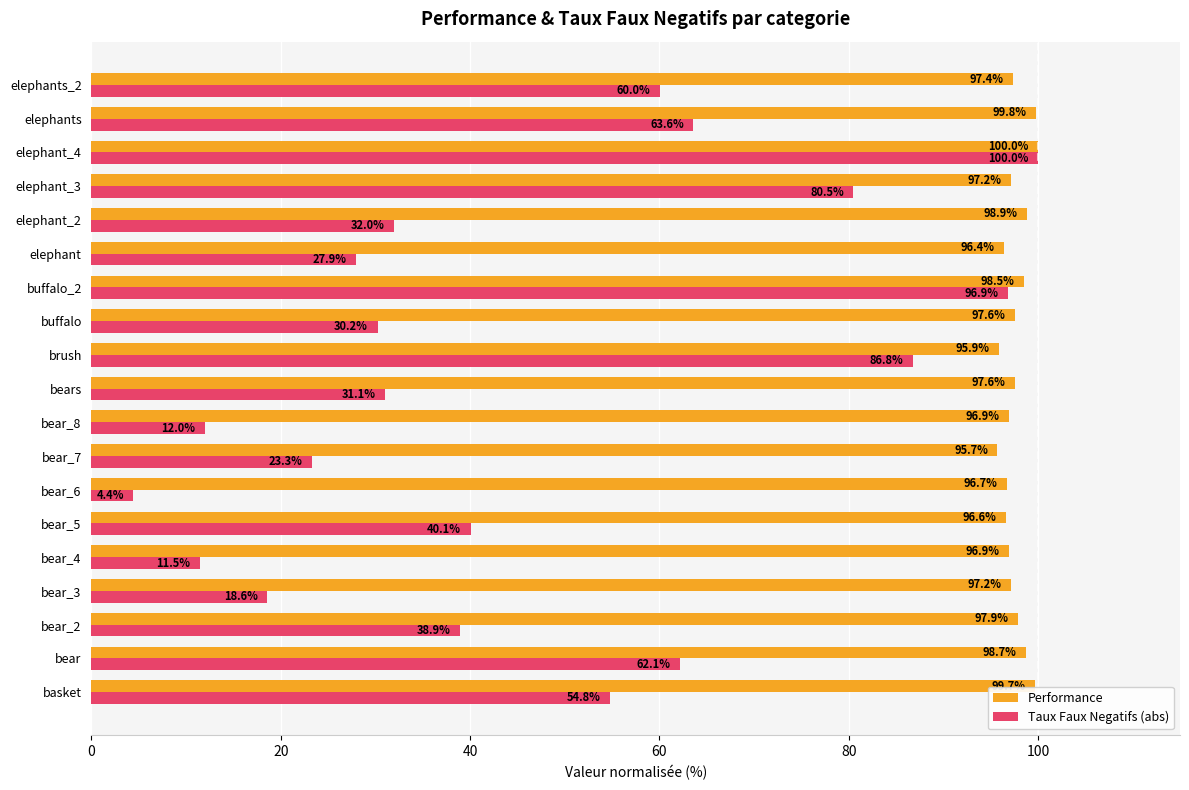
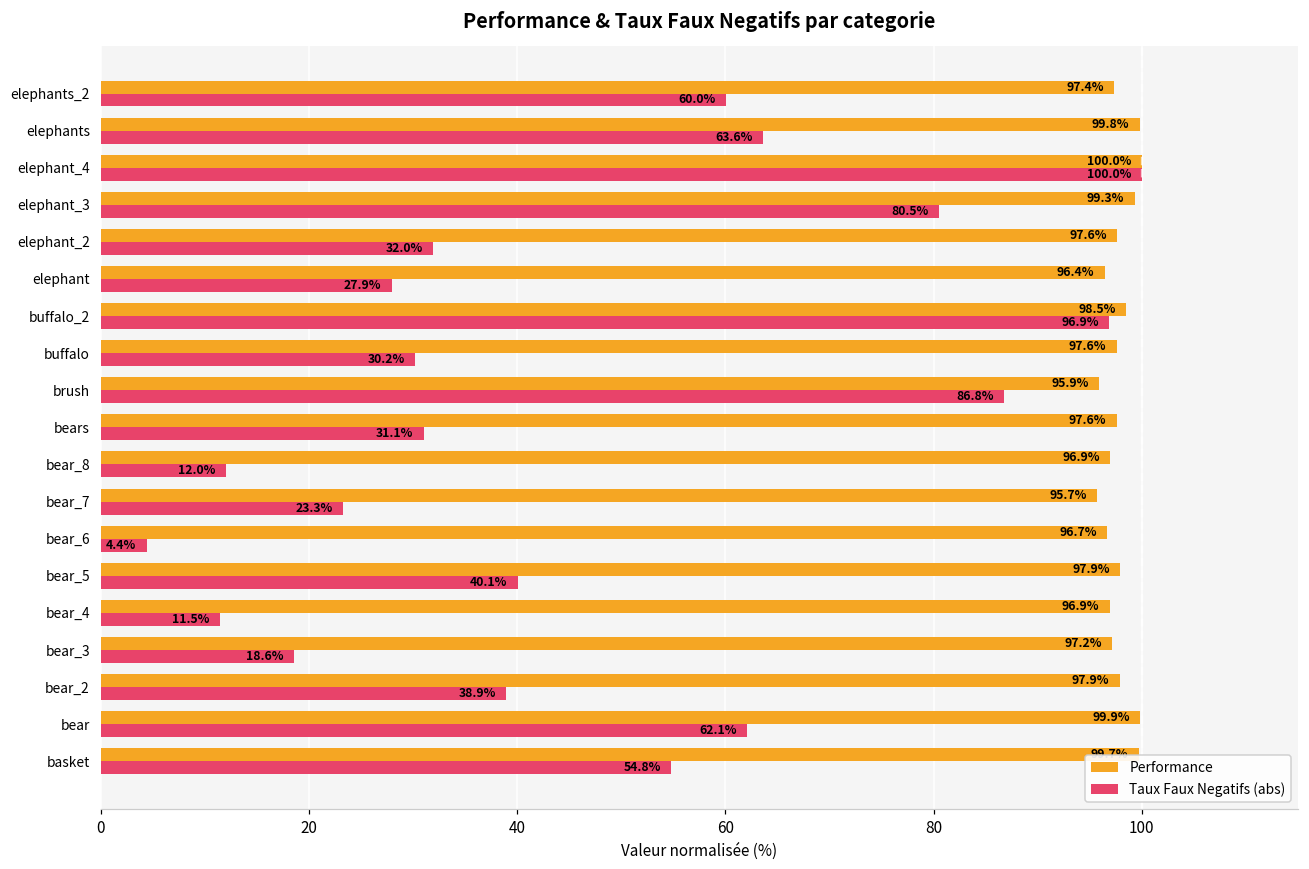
  {
    "Performance": {
      "elephants_2": "97.4%",
      "elephants": "99.8%",
      "elephant_4": "100.0%",
-     "elephant_3": "97.2%",
-     "elephant_2": "98.9%",
+     "elephant_3": "99.3%",
+     "elephant_2": "97.6%",
      "elephant": "96.4%",
      "buffalo_2": "98.5%",
      "buffalo": "97.6%",
      "brush": "95.9%",
      "bears": "97.6%",
      "bear_8": "96.9%",
      "bear_7": "95.7%",
      "bear_6": "96.7%",
-     "bear_5": "96.6%",
+     "bear_5": "97.9%",
      "bear_4": "96.9%",
      "bear_3": "97.2%",
      "bear_2": "97.9%",
-     "bear": "98.7%"
+     "bear": "99.9%"
    },
    "Taux Faux Negatifs (abs)": {
      "elephants_2": "60.0%",
      "elephants": "63.6%",
      "elephant_4": "100.0%",
      "elephant_3": "80.5%",
      "elephant_2": "32.0%",
      "elephant": "27.9%",
      "buffalo_2": "96.9%",
      "buffalo": "30.2%",
      "brush": "86.8%",
      "bears": "31.1%",
      "bear_8": "12.0%",
      "bear_7": "23.3%",
      "bear_6": "4.4%",
      "bear_5": "40.1%",
      "bear_4": "11.5%",
      "bear_3": "18.6%",
      "bear_2": "38.9%",
      "bear": "62.1%",
      "basket": "54.8%"
    }
  }
